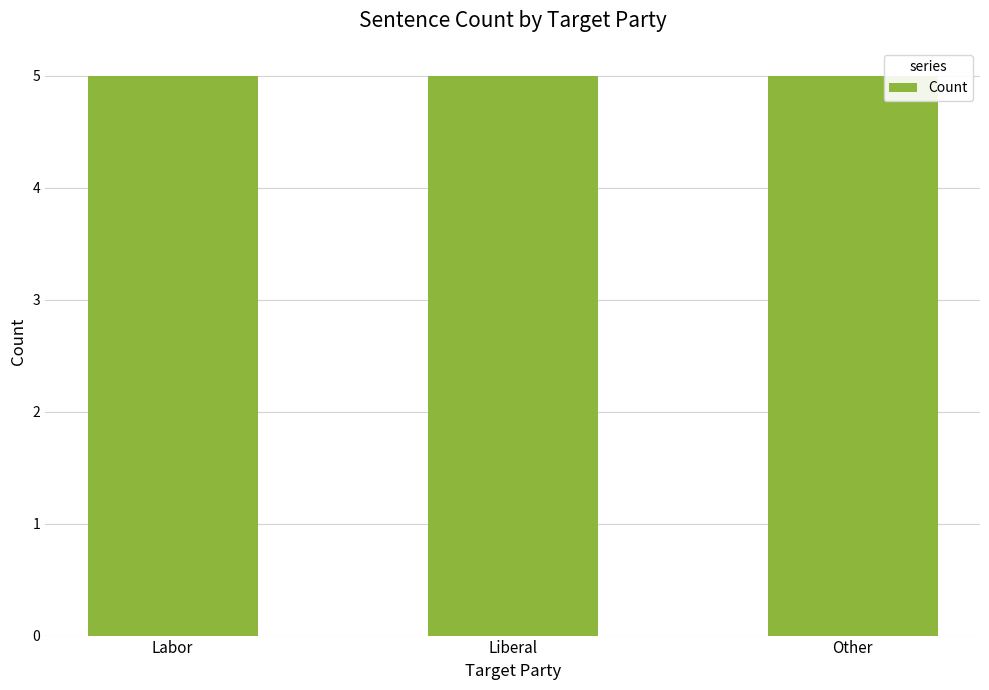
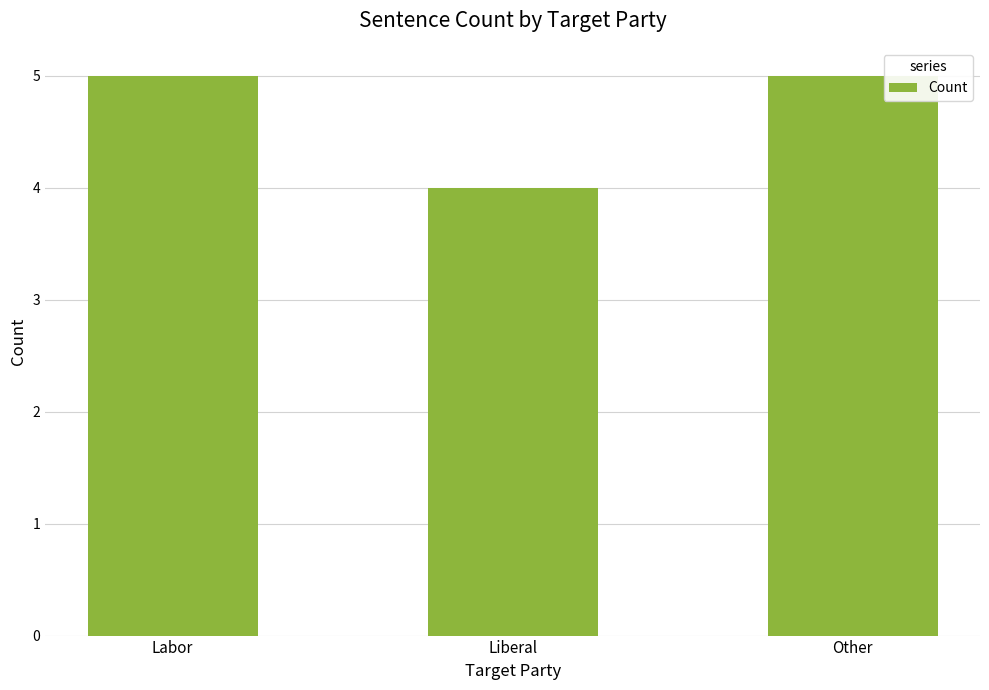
  {
    "Labor": 5,
-   "Liberal": 5,
+   "Liberal": 4,
    "Other": 5
  }
